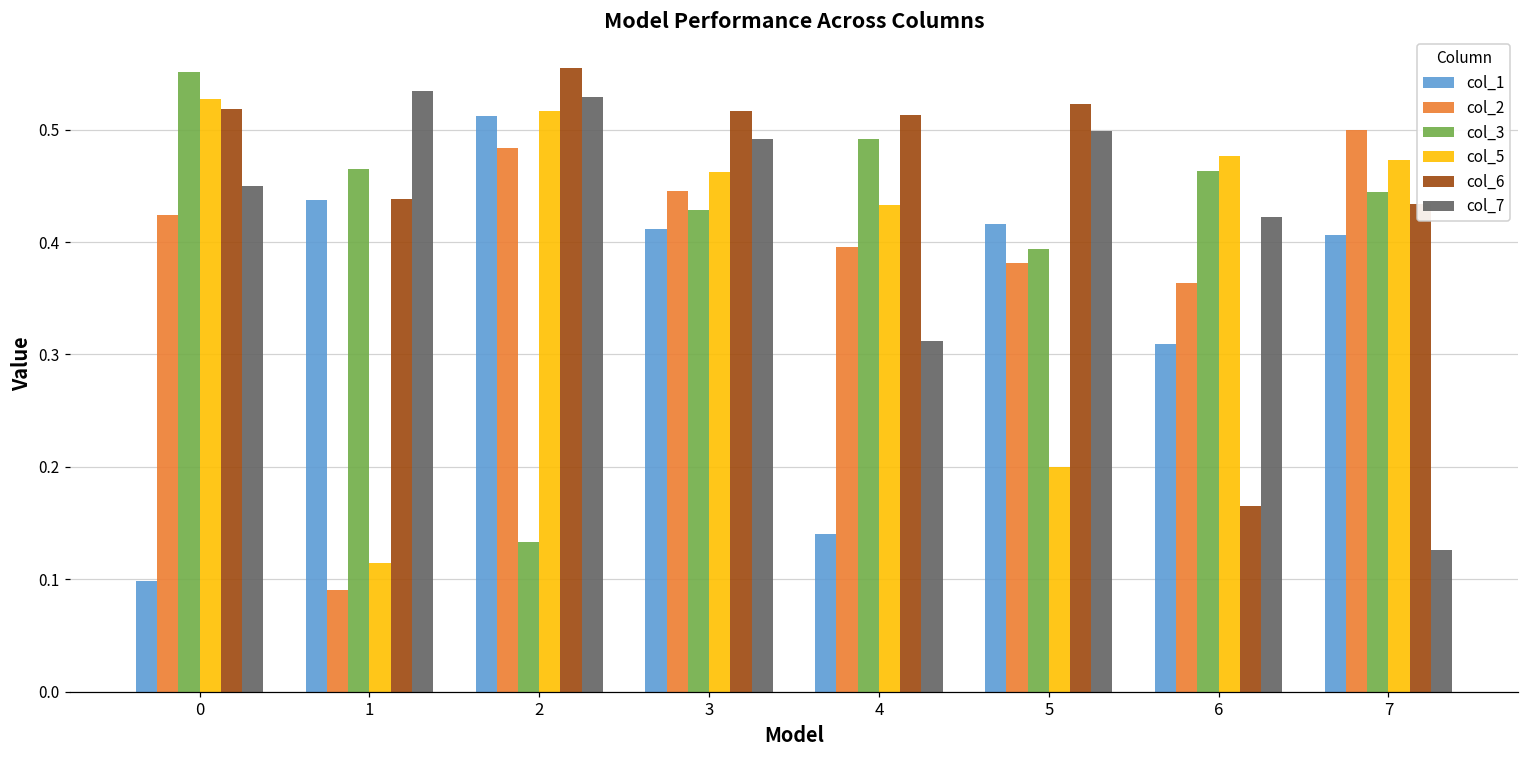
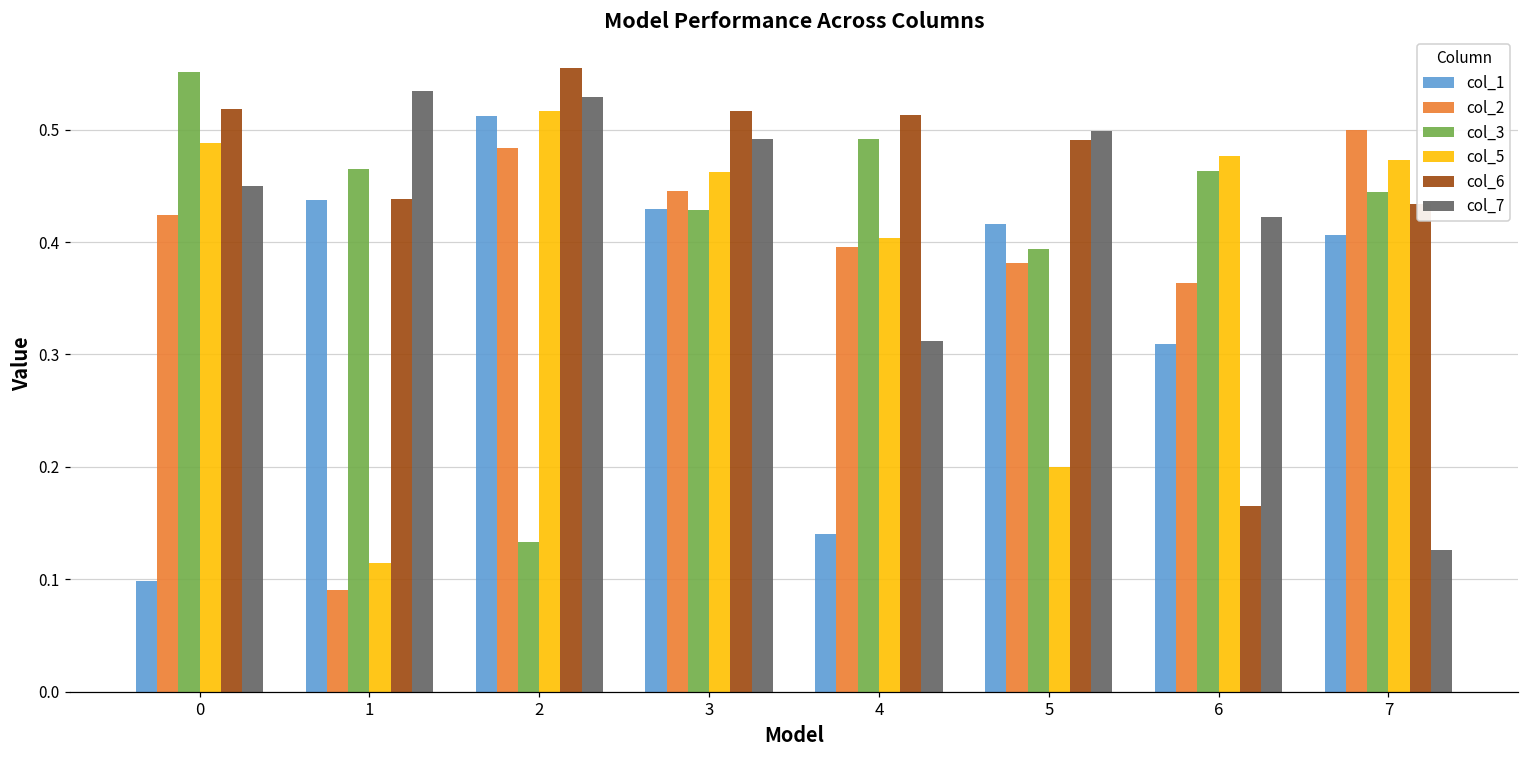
  {
    "col_1": {
      "0": 0.099,
      "1": 0.437,
      "2": 0.512,
-     "3": 0.412,
+     "3": 0.429,
      "4": 0.140,
      "5": 0.417,
      "6": 0.309,
      "7": 0.406
    },
    "col_2": {
      "0": 0.424,
      "1": 0.091,
      "2": 0.484,
      "3": 0.445,
      "4": 0.396,
      "5": 0.382,
      "6": 0.364,
      "7": 0.500
    },
    "col_3": {
      "0": 0.551,
      "1": 0.465,
      "2": 0.133,
      "3": 0.429,
      "4": 0.492,
      "5": 0.394,
      "6": 0.463,
      "7": 0.445
    },
    "col_5": {
-     "0": 0.527,
+     "0": 0.489,
      "1": 0.114,
      "2": 0.517,
      "3": 0.463,
-     "4": 0.433,
+     "4": 0.404,
      "5": 0.200,
      "6": 0.477,
      "7": 0.473
    },
    "col_6": {
      "0": 0.519,
      "1": 0.439,
      "2": 0.555,
      "3": 0.517,
      "4": 0.513,
-     "5": 0.523,
+     "5": 0.491,
      "6": 0.166
    },
    "col_7": {
      "0": 0.450,
      "1": 0.535,
      "2": 0.529,
      "3": 0.492,
      "4": 0.312,
      "5": 0.499,
      "6": 0.422,
      "7": 0.126
    }
  }
